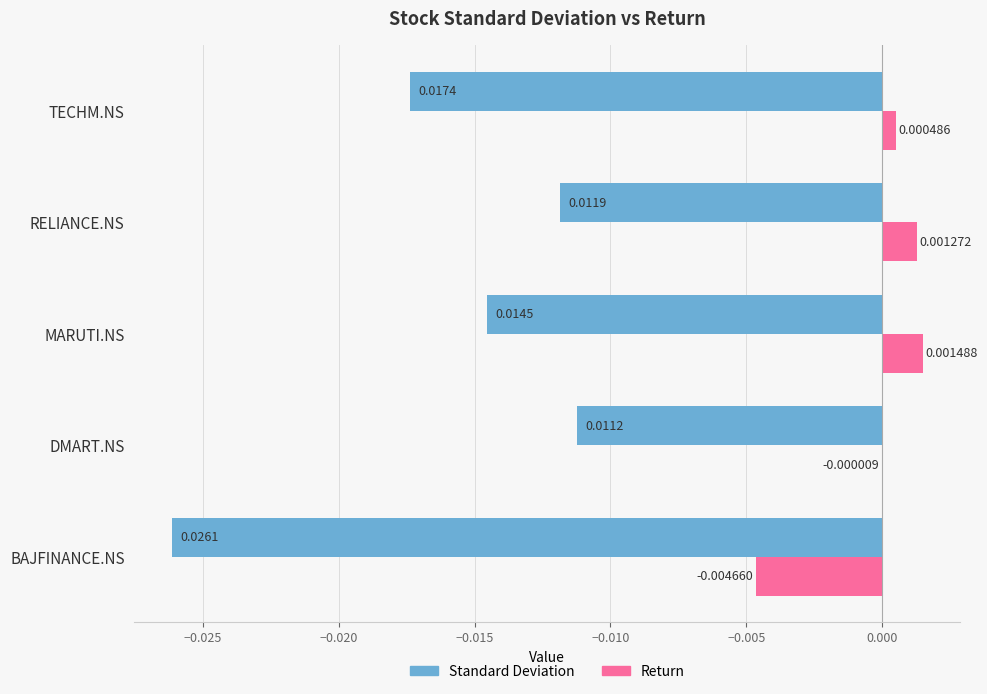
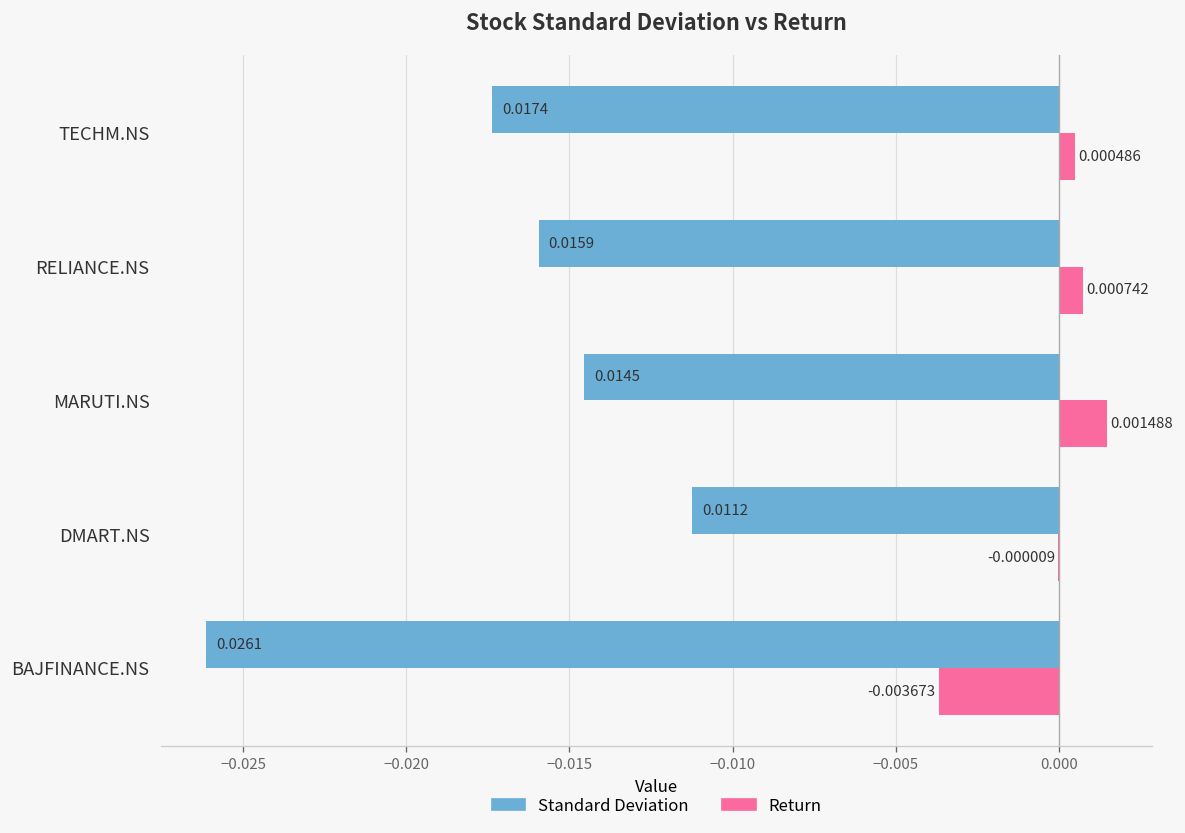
  {
    "Standard Deviation": {
-     "RELIANCE.NS": 0.0119
+     "RELIANCE.NS": 0.0159
    },
    "Return": {
      "TECHM.NS": 0.000486,
-     "RELIANCE.NS": 0.001272,
+     "RELIANCE.NS": 0.000742,
      "MARUTI.NS": 0.001488,
      "DMART.NS": -0.000009,
-     "BAJFINANCE.NS": -0.004660
+     "BAJFINANCE.NS": -0.003673
    }
  }
